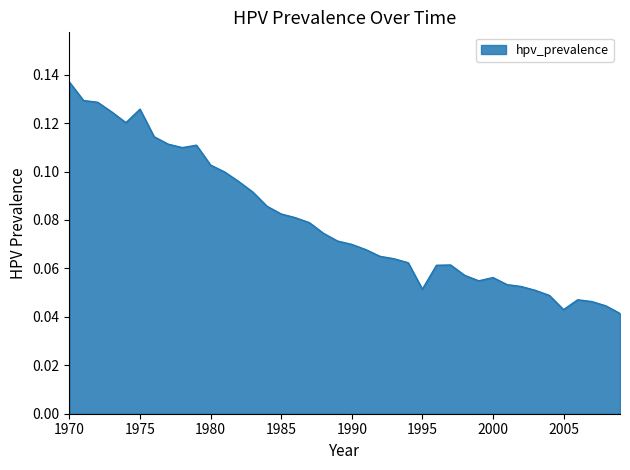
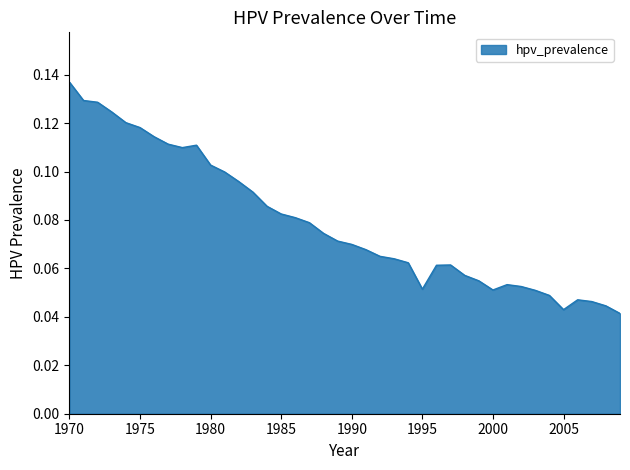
  {
    "1970": 0.137,
-   "1975": 0.126,
+   "1975": 0.118,
    "1980": 0.103,
    "1985": 0.082,
    "1990": 0.070,
    "1995": 0.051,
-   "2000": 0.056,
+   "2000": 0.051,
    "2005": 0.043
  }
